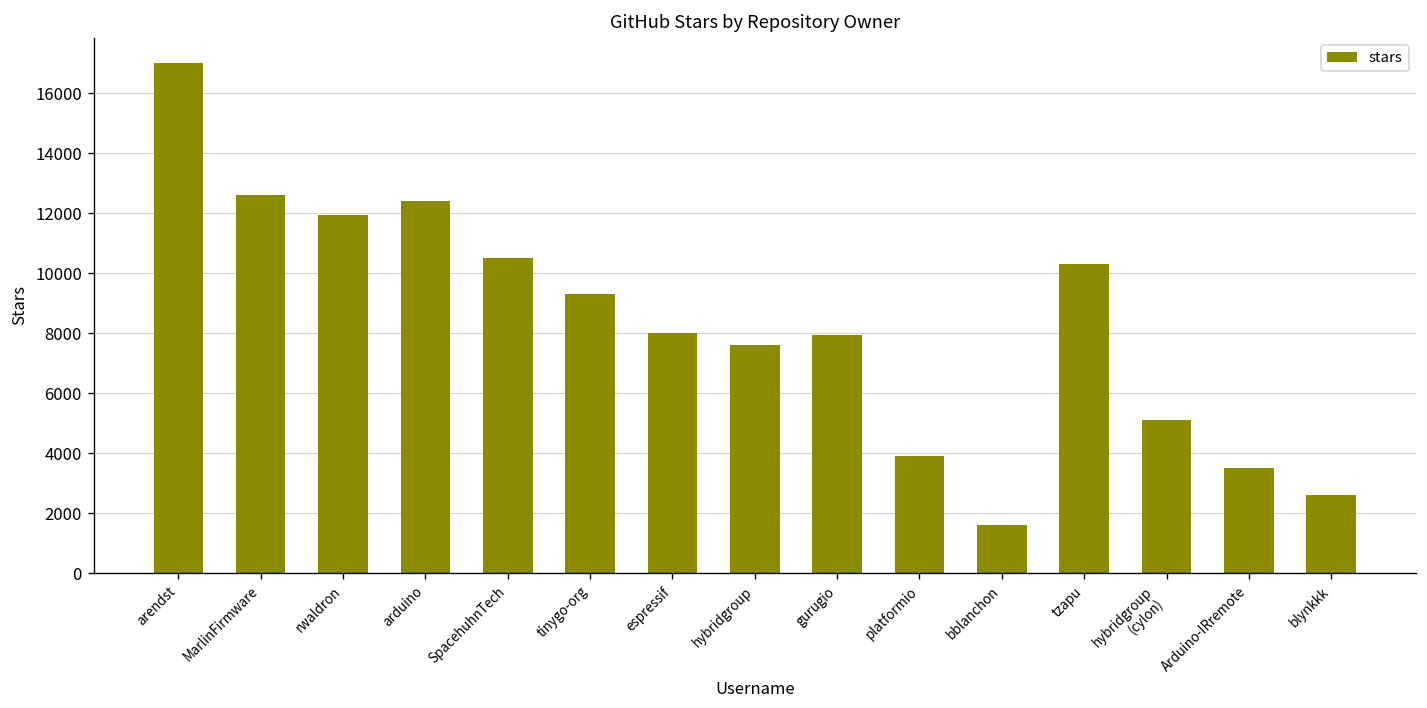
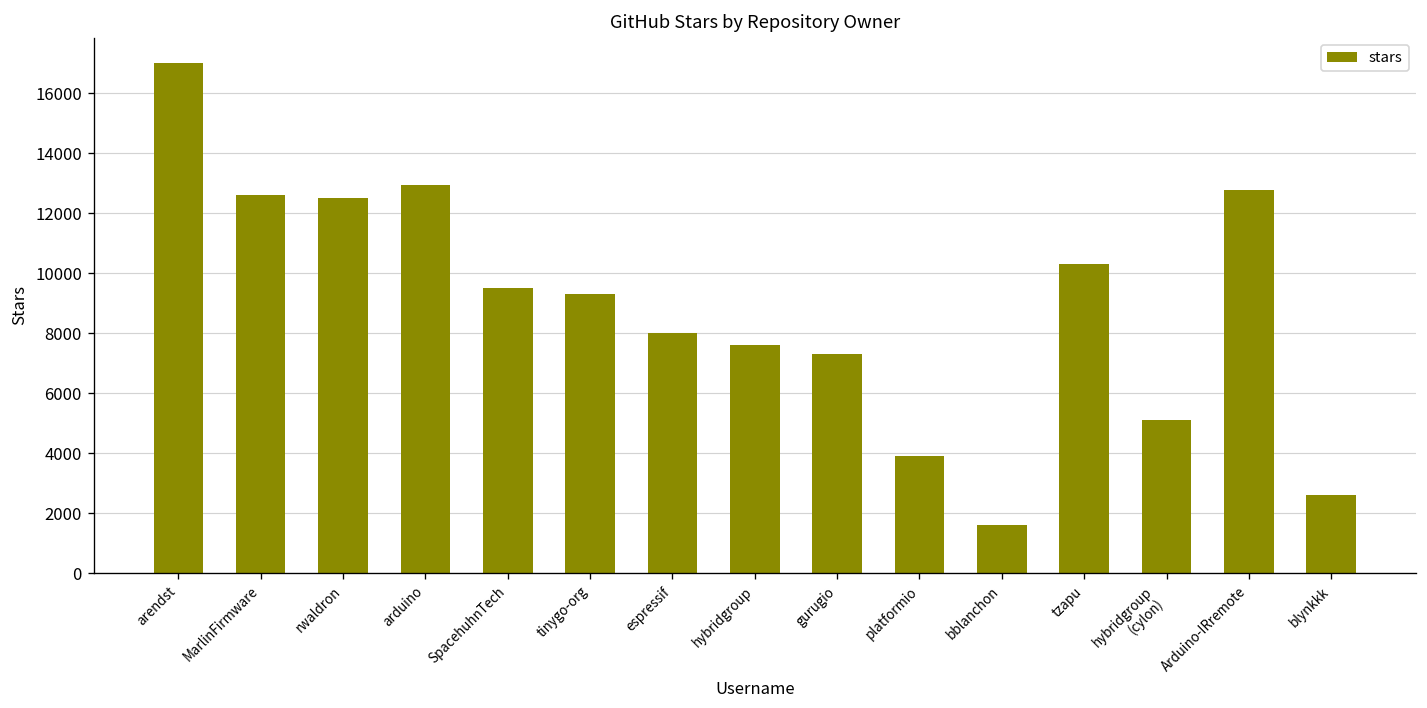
  {
    "arendst": 17000,
    "MarlinFirmware": 12600,
-   "rwaldron": 12000,
-   "arduino": 12400,
-   "SpacehuhnTech": 10500,
+   "rwaldron": 12500,
+   "arduino": 12900,
+   "SpacehuhnTech": 9500,
    "tinygo-org": 9300,
    "espressif": 8000,
    "hybridgroup": 7600,
-   "gurugio": 7900,
+   "gurugio": 7300,
    "platformio": 3900,
    "bblanchon": 1600,
    "tzapu": 10300,
    "hybridgroup (cylon)": 5100,
-   "Arduino-IRremote": 3500,
+   "Arduino-IRremote": 12800,
    "blynkkk": 2600
  }
